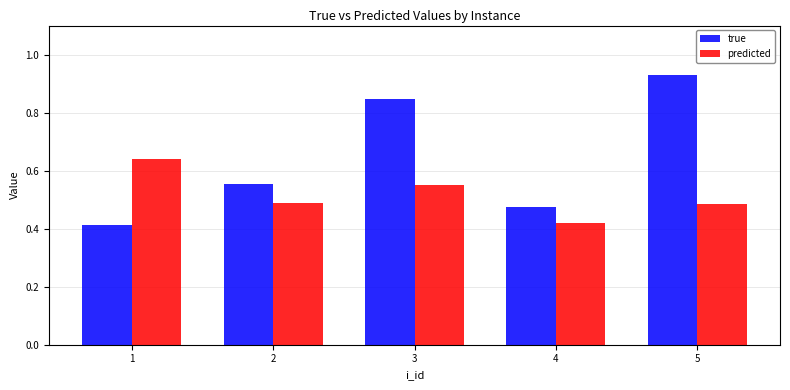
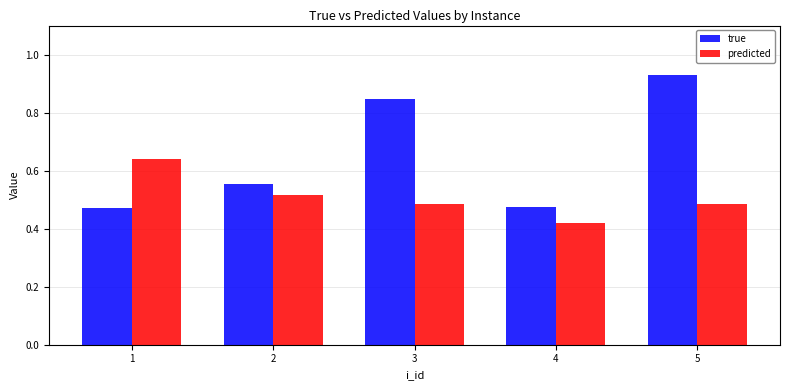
  {
    "true": {
-     "1": 0.41,
+     "1": 0.47,
      "2": 0.55,
      "3": 0.85,
      "4": 0.48,
      "5": 0.93
    },
    "predicted": {
      "1": 0.64,
-     "2": 0.49,
-     "3": 0.55,
+     "2": 0.52,
+     "3": 0.49,
      "4": 0.42,
      "5": 0.48
    }
  }
